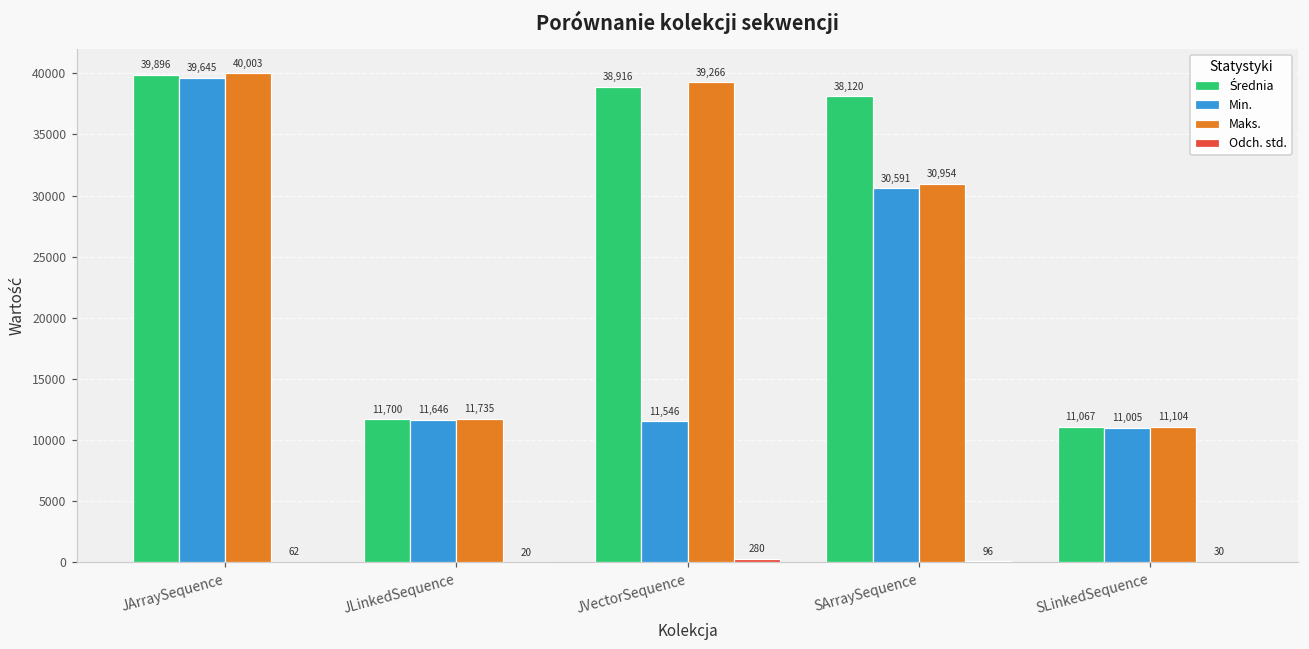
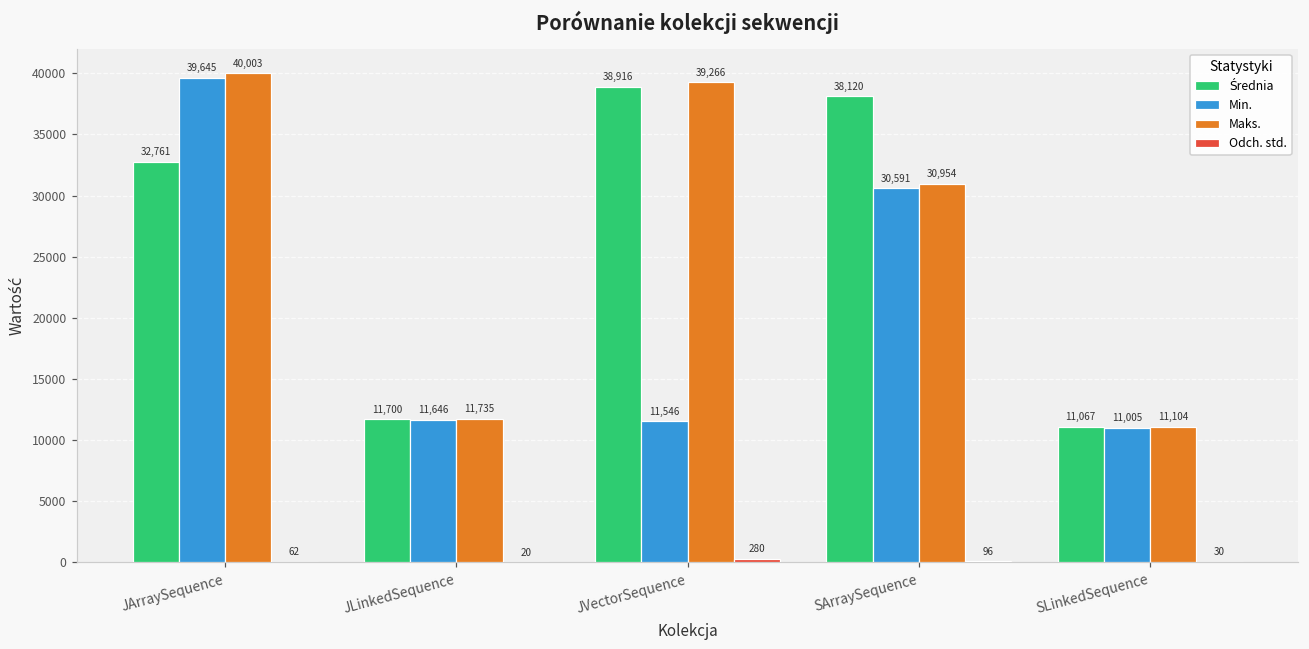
  {
    "Średnia": {
-     "JArraySequence": "39,896",
+     "JArraySequence": "32,761",
      "JLinkedSequence": "11,700",
      "JVectorSequence": "38,916",
      "SArraySequence": "38,120",
      "SLinkedSequence": "11,067"
    },
    "Min.": {
      "JArraySequence": "39,645",
      "JLinkedSequence": "11,646",
      "JVectorSequence": "11,546",
      "SArraySequence": "30,591",
      "SLinkedSequence": "11,005"
    }
  }
